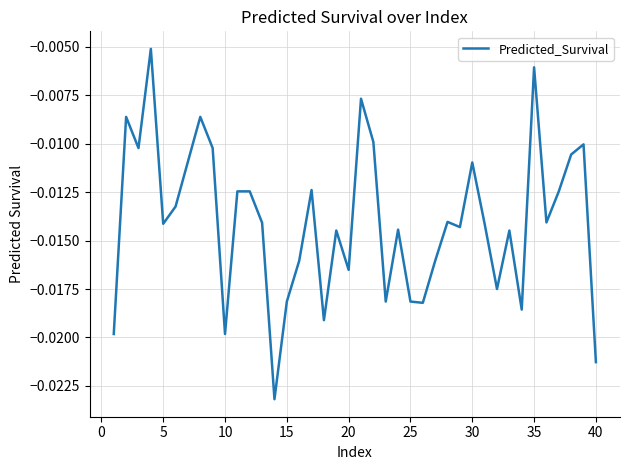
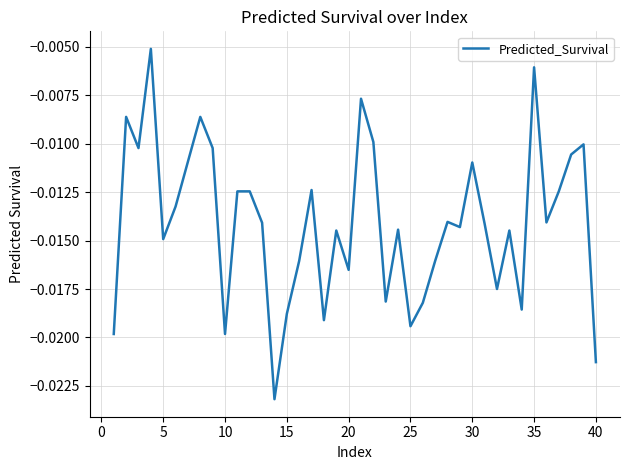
  {
-   "5": -0.0141,
+   "5": -0.0149,
    "10": -0.0198,
-   "15": -0.0181,
+   "15": -0.0188,
    "20": -0.0165,
-   "25": -0.0181,
+   "25": -0.0194,
    "30": -0.0110,
    "35": -0.0061,
    "40": -0.0213
  }
